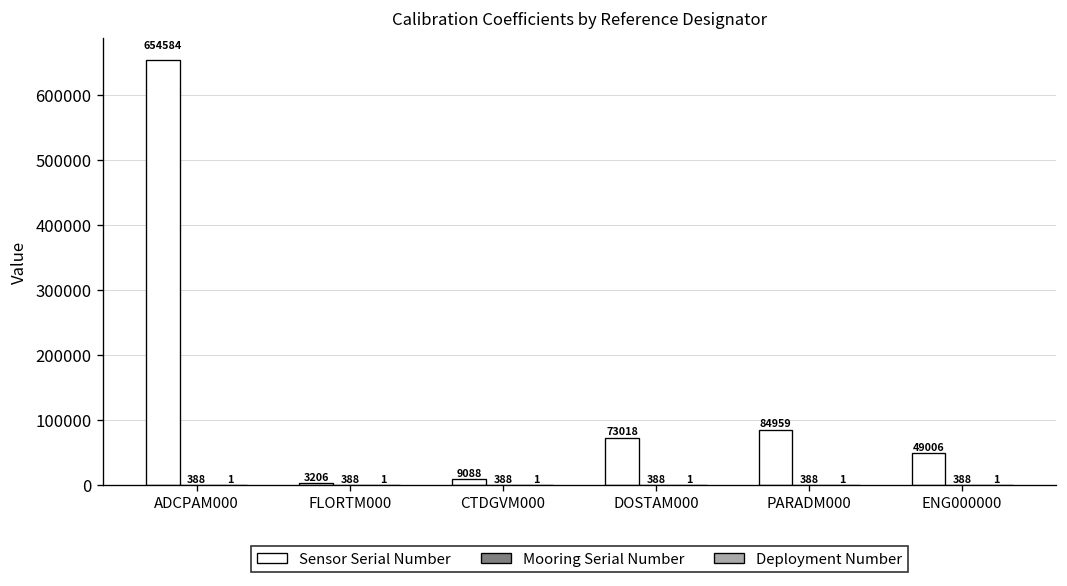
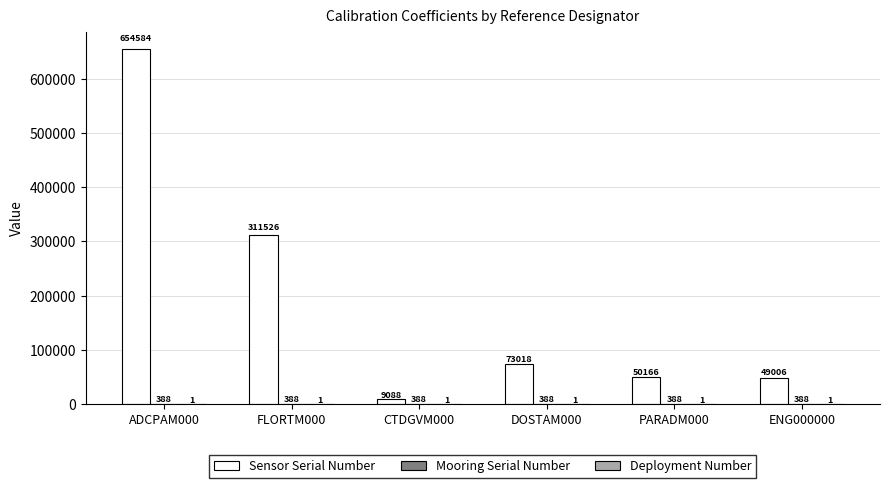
  {
    "Sensor Serial Number": {
      "ADCPAM000": 654584,
-     "FLORTM000": 3206,
+     "FLORTM000": 311526,
      "CTDGVM000": 9088,
      "DOSTAM000": 73018,
-     "PARADM000": 84959,
+     "PARADM000": 50166,
      "ENG000000": 49006
    },
    "Mooring Serial Number": {
      "ADCPAM000": 388,
      "FLORTM000": 388,
      "CTDGVM000": 388,
      "DOSTAM000": 388,
      "PARADM000": 388,
      "ENG000000": 388
    },
    "Deployment Number": {
      "ADCPAM000": 1,
      "FLORTM000": 1,
      "CTDGVM000": 1,
      "DOSTAM000": 1,
      "PARADM000": 1,
      "ENG000000": 1
    }
  }
